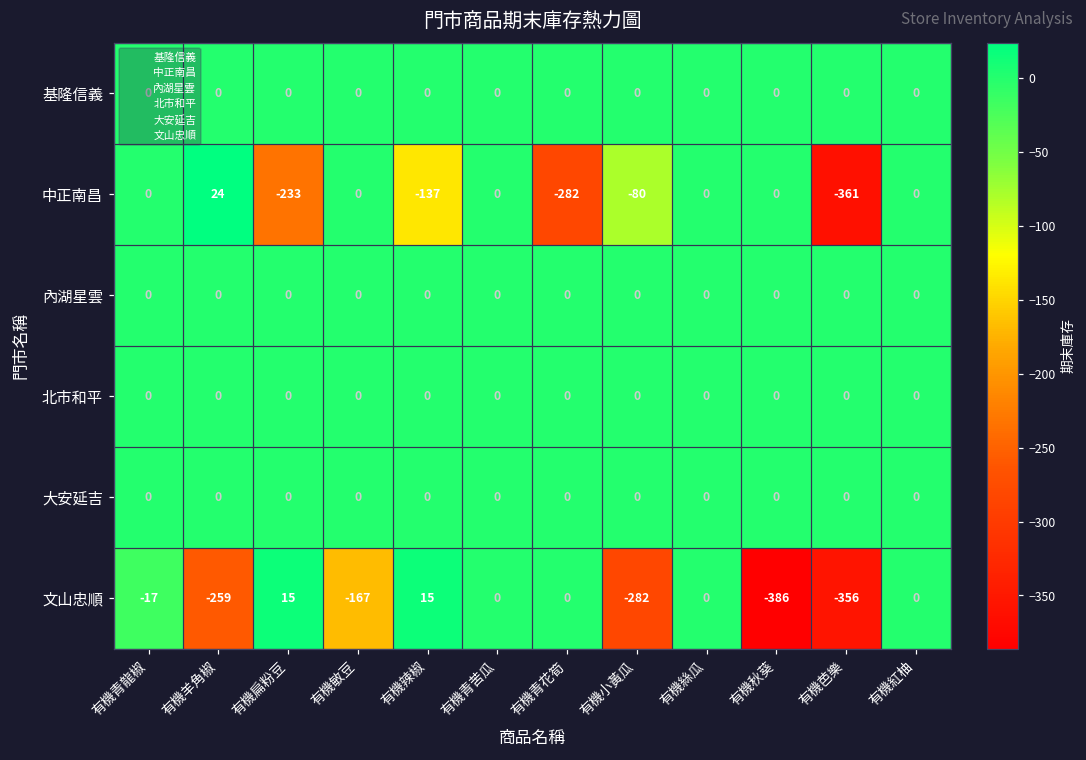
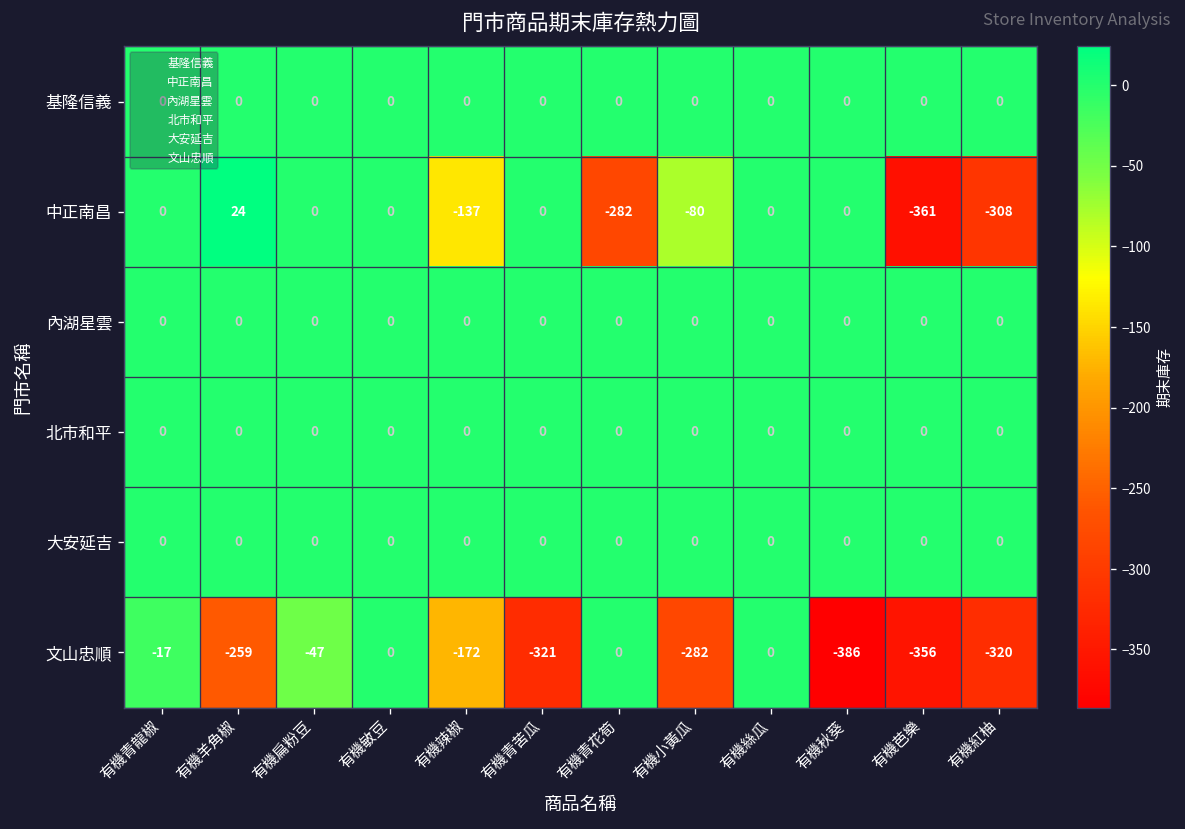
  {
    "基隆信義": {
      "有機羊角椒": 0,
      "有機扁粉豆": 0,
      "有機敏豆": 0,
      "有機辣椒": 0,
      "有機青苦瓜": 0,
      "有機青花筍": 0,
      "有機小黃瓜": 0,
      "有機絲瓜": 0,
      "有機秋葵": 0,
      "有機芭樂": 0,
      "有機紅柚": 0
    },
    "中正南昌": {
      "有機青龍椒": 0,
      "有機羊角椒": 24,
-     "有機扁粉豆": -233,
+     "有機扁粉豆": 0,
      "有機敏豆": 0,
      "有機辣椒": -137,
      "有機青苦瓜": 0,
      "有機青花筍": -282,
      "有機小黃瓜": -80,
      "有機絲瓜": 0,
      "有機秋葵": 0,
      "有機芭樂": -361,
-     "有機紅柚": 0
+     "有機紅柚": -308
    },
    "內湖星雲": {
      "有機青龍椒": 0,
      "有機羊角椒": 0,
      "有機扁粉豆": 0,
      "有機敏豆": 0,
      "有機辣椒": 0,
      "有機青苦瓜": 0,
      "有機青花筍": 0,
      "有機小黃瓜": 0,
      "有機絲瓜": 0,
      "有機秋葵": 0,
      "有機芭樂": 0,
      "有機紅柚": 0
    },
    "北市和平": {
      "有機青龍椒": 0,
      "有機羊角椒": 0,
      "有機扁粉豆": 0,
      "有機敏豆": 0,
      "有機辣椒": 0,
      "有機青苦瓜": 0,
      "有機青花筍": 0,
      "有機小黃瓜": 0,
      "有機絲瓜": 0,
      "有機秋葵": 0,
      "有機芭樂": 0,
      "有機紅柚": 0
    },
    "大安延吉": {
      "有機青龍椒": 0,
      "有機羊角椒": 0,
      "有機扁粉豆": 0,
      "有機敏豆": 0,
      "有機辣椒": 0,
      "有機青苦瓜": 0,
      "有機青花筍": 0,
      "有機小黃瓜": 0,
      "有機絲瓜": 0,
      "有機秋葵": 0,
      "有機芭樂": 0,
      "有機紅柚": 0
    },
    "文山忠順": {
      "有機青龍椒": -17,
      "有機羊角椒": -259,
-     "有機扁粉豆": 15,
-     "有機敏豆": -167,
-     "有機辣椒": 15,
-     "有機青苦瓜": 0,
+     "有機扁粉豆": -47,
+     "有機敏豆": 0,
+     "有機辣椒": -172,
+     "有機青苦瓜": -321,
      "有機青花筍": 0,
      "有機小黃瓜": -282,
      "有機絲瓜": 0,
      "有機秋葵": -386,
      "有機芭樂": -356,
-     "有機紅柚": 0
+     "有機紅柚": -320
    }
  }
